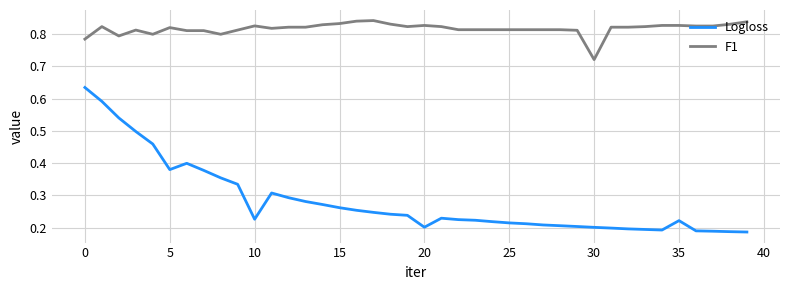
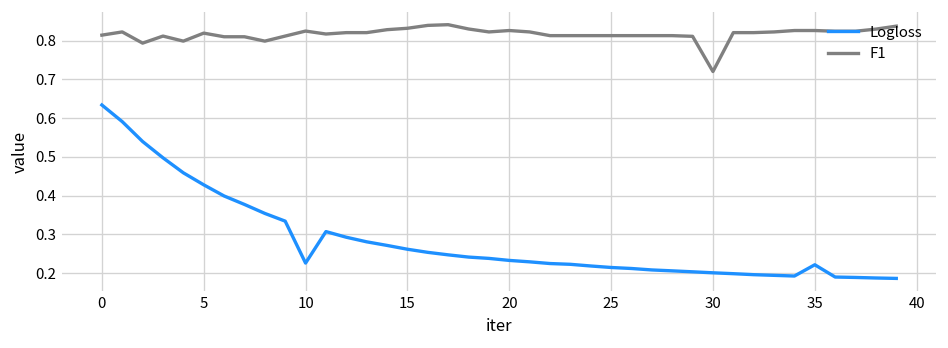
  {
    "Logloss": {
      "0": 0.63,
-     "5": 0.38,
+     "5": 0.43,
      "10": 0.23,
      "15": 0.26,
-     "20": 0.20,
+     "20": 0.23,
      "25": 0.21,
      "30": 0.20,
      "35": 0.22
    },
    "F1": {
-     "0": 0.78,
+     "0": 0.81,
      "5": 0.82,
      "10": 0.82,
      "15": 0.83,
      "20": 0.83,
      "25": 0.81,
      "30": 0.72,
      "35": 0.83
    }
  }
